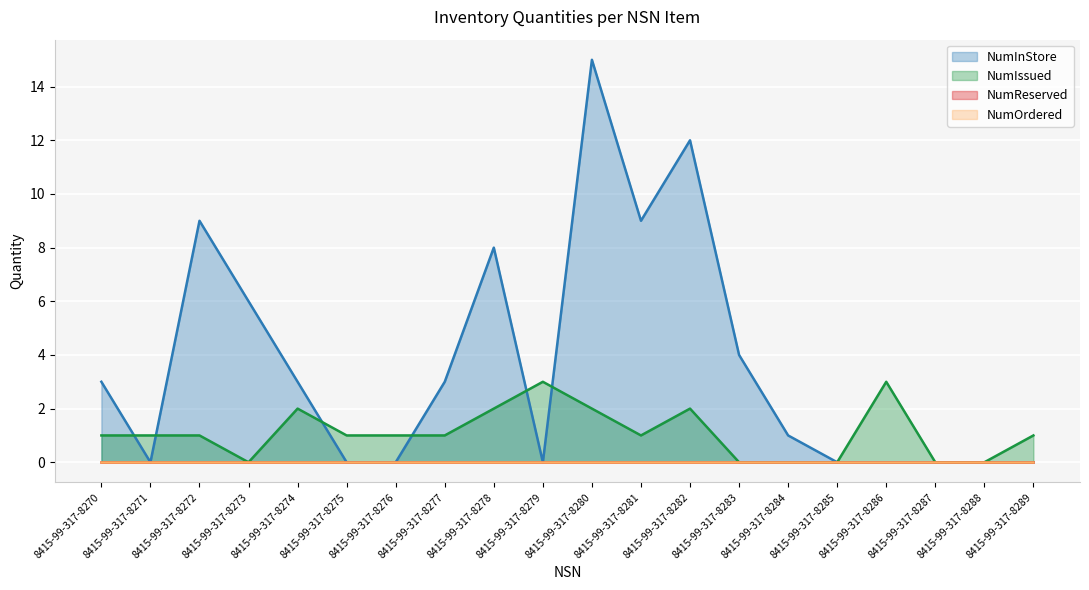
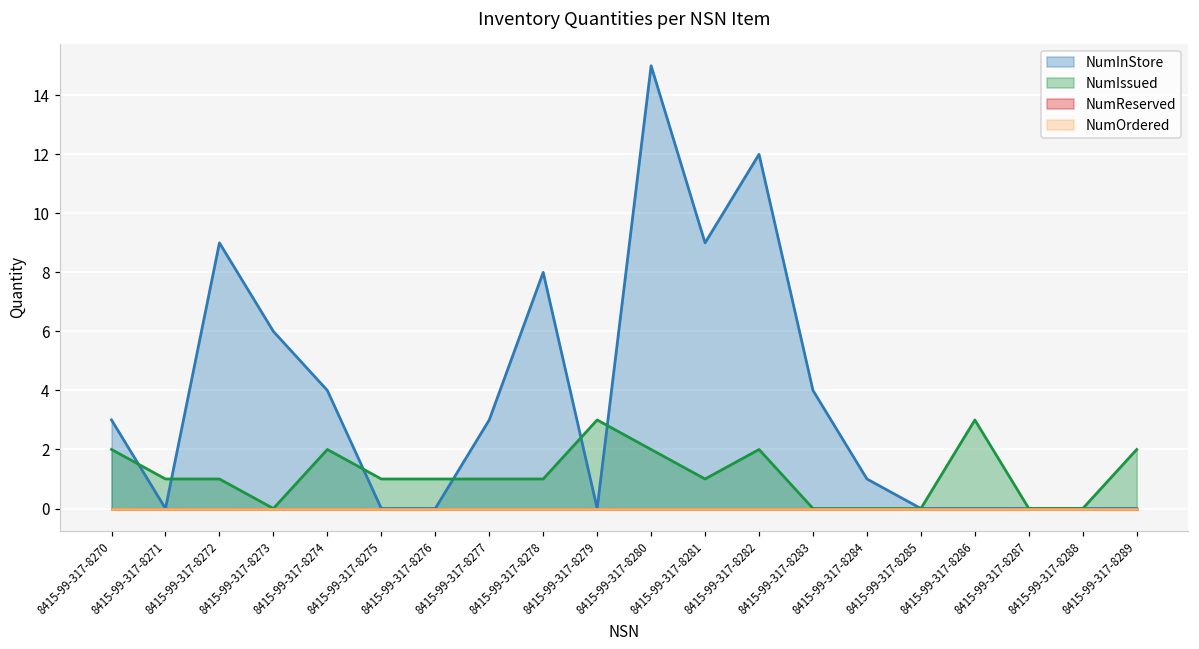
  {
    "NumInStore": {
      "8415-99-317-8270": 3,
      "8415-99-317-8272": 9,
      "8415-99-317-8273": 6,
-     "8415-99-317-8274": 3,
+     "8415-99-317-8274": 4,
      "8415-99-317-8277": 3,
      "8415-99-317-8278": 8,
      "8415-99-317-8280": 15,
      "8415-99-317-8281": 9,
      "8415-99-317-8282": 12,
      "8415-99-317-8283": 4,
      "8415-99-317-8284": 1
    },
    "NumIssued": {
-     "8415-99-317-8270": 1,
+     "8415-99-317-8270": 2,
      "8415-99-317-8271": 1,
      "8415-99-317-8272": 1,
      "8415-99-317-8274": 2,
      "8415-99-317-8275": 1,
      "8415-99-317-8276": 1,
      "8415-99-317-8277": 1,
-     "8415-99-317-8278": 2,
+     "8415-99-317-8278": 1,
      "8415-99-317-8279": 3,
      "8415-99-317-8280": 2,
      "8415-99-317-8281": 1,
      "8415-99-317-8282": 2,
      "8415-99-317-8286": 3,
-     "8415-99-317-8289": 1
+     "8415-99-317-8289": 2
    },
    "NumOrdered": {
      "8415-99-317-8270": 0,
      "8415-99-317-8272": 0,
      "8415-99-317-8274": 0,
      "8415-99-317-8277": 0,
      "8415-99-317-8278": 0,
      "8415-99-317-8280": 0,
      "8415-99-317-8281": 0,
      "8415-99-317-8282": 0
    }
  }
